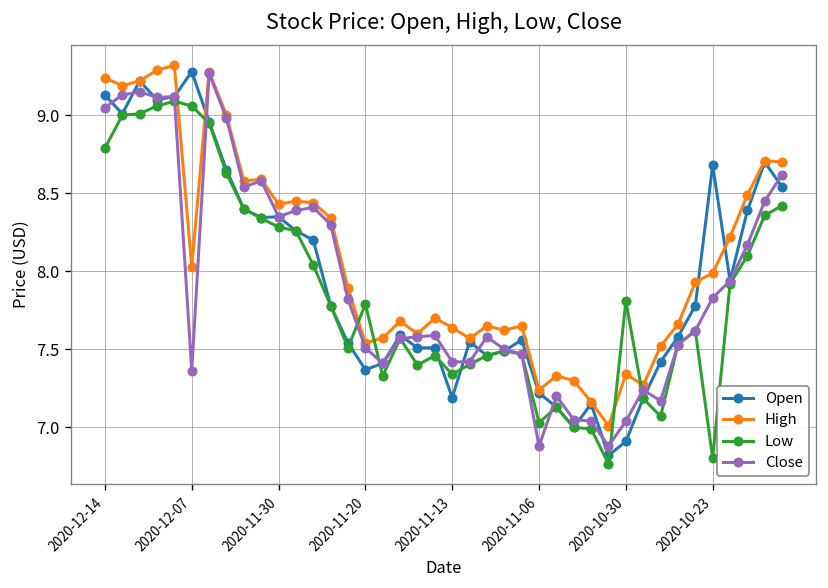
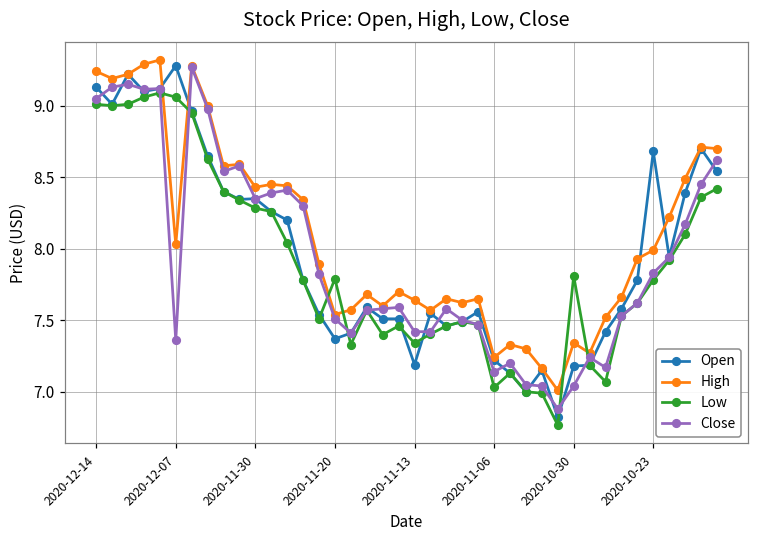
  {
    "Open": {
      "2020-12-14": 9.13,
      "2020-12-07": 9.28,
      "2020-11-20": 7.37,
      "2020-11-13": 7.19,
      "2020-11-06": 7.22,
-     "2020-10-30": 6.91,
+     "2020-10-30": 7.18,
      "2020-10-23": 8.68
    },
    "High": {
      "2020-12-14": 9.24,
      "2020-12-07": 8.03,
      "2020-11-30": 8.43,
      "2020-11-20": 7.54,
      "2020-11-13": 7.64,
      "2020-11-06": 7.24,
      "2020-10-30": 7.34,
      "2020-10-23": 7.99
    },
    "Low": {
-     "2020-12-14": 8.79,
+     "2020-12-14": 9.01,
      "2020-12-07": 9.06,
      "2020-11-30": 8.28,
      "2020-11-20": 7.79,
      "2020-11-13": 7.34,
      "2020-11-06": 7.03,
      "2020-10-30": 7.81,
-     "2020-10-23": 6.80
+     "2020-10-23": 7.78
    },
    "Close": {
      "2020-12-14": 9.05,
      "2020-12-07": 7.36,
      "2020-11-20": 7.51,
      "2020-11-13": 7.42,
-     "2020-11-06": 6.88,
+     "2020-11-06": 7.14,
      "2020-10-30": 7.04,
      "2020-10-23": 7.83
    }
  }
